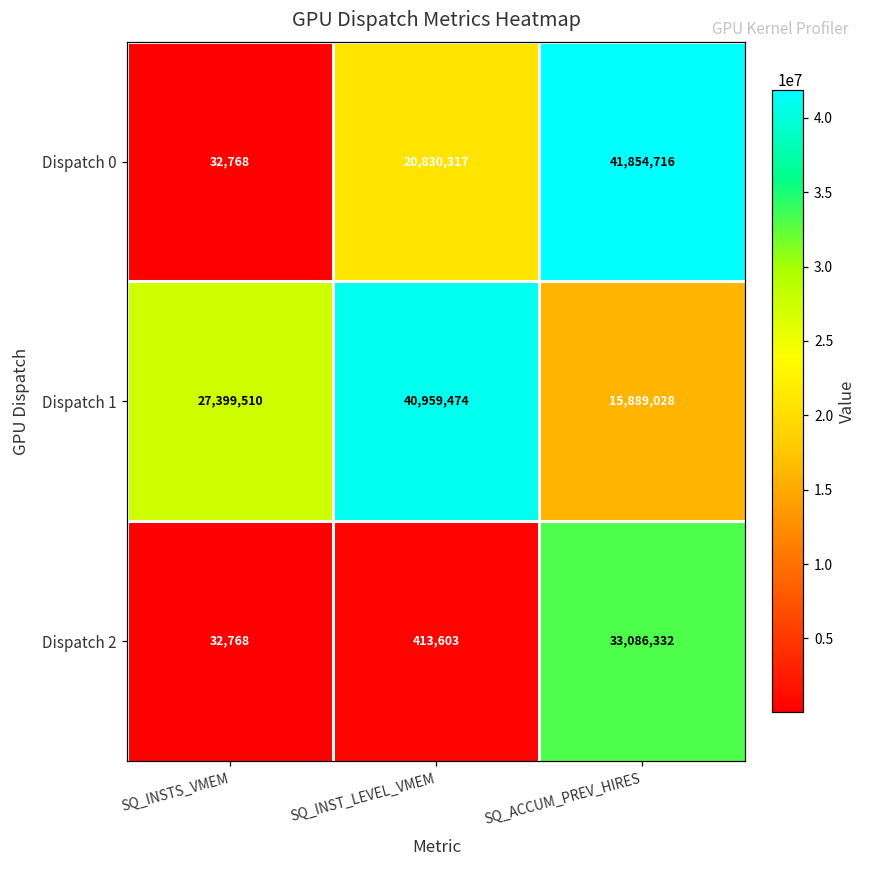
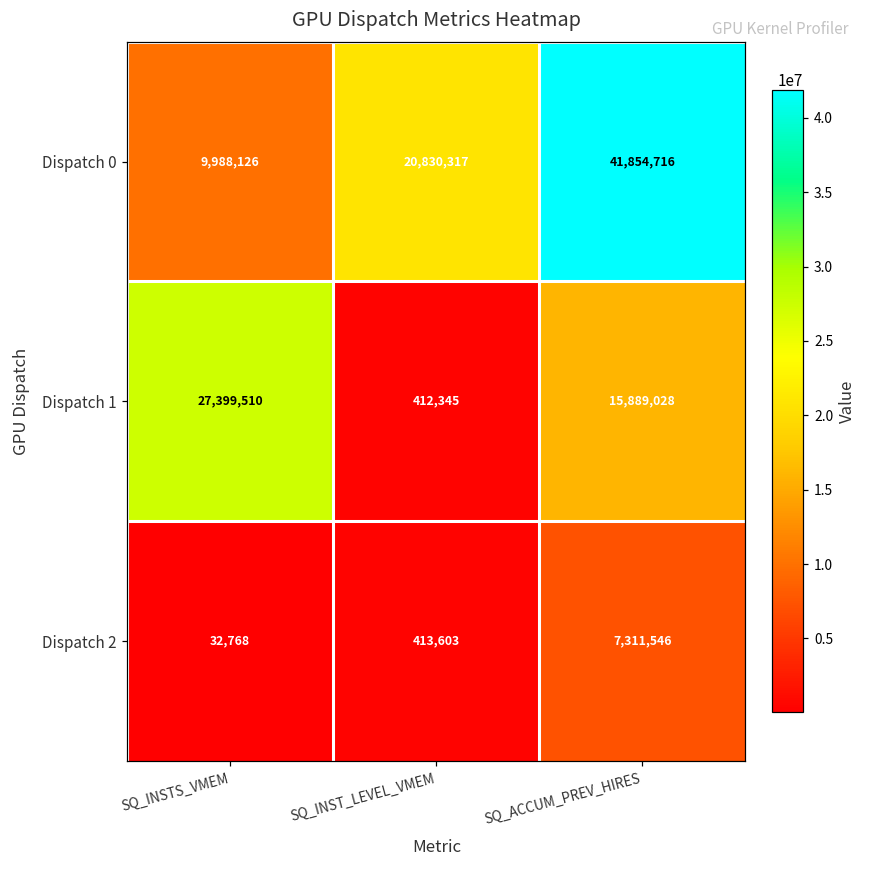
  {
    "Dispatch 0": {
-     "SQ_INSTS_VMEM": "32,768",
+     "SQ_INSTS_VMEM": "9,988,126",
      "SQ_INST_LEVEL_VMEM": "20,830,317",
      "SQ_ACCUM_PREV_HIRES": "41,854,716"
    },
    "Dispatch 1": {
      "SQ_INSTS_VMEM": "27,399,510",
-     "SQ_INST_LEVEL_VMEM": "40,959,474",
+     "SQ_INST_LEVEL_VMEM": "412,345",
      "SQ_ACCUM_PREV_HIRES": "15,889,028"
    },
    "Dispatch 2": {
      "SQ_INSTS_VMEM": "32,768",
      "SQ_INST_LEVEL_VMEM": "413,603",
-     "SQ_ACCUM_PREV_HIRES": "33,086,332"
+     "SQ_ACCUM_PREV_HIRES": "7,311,546"
    }
  }
